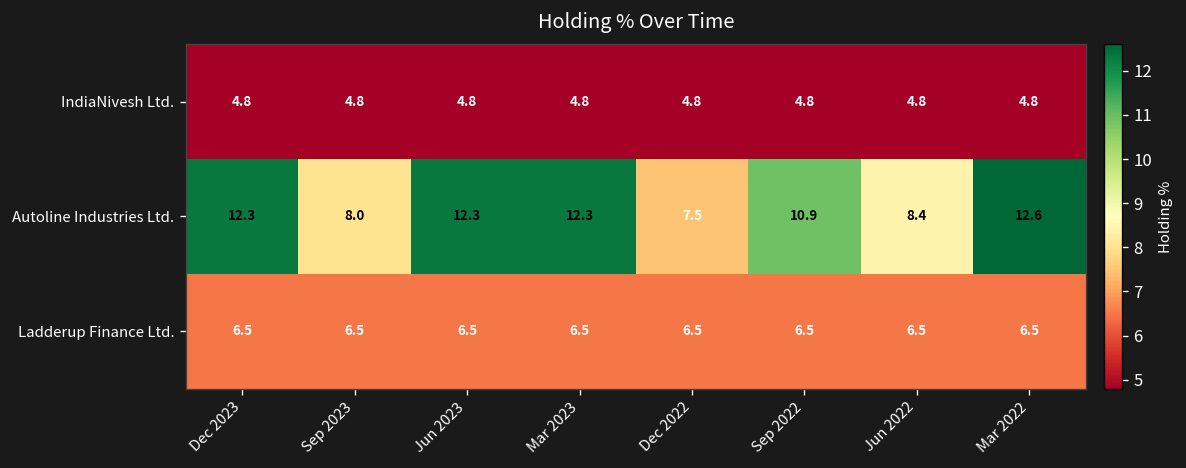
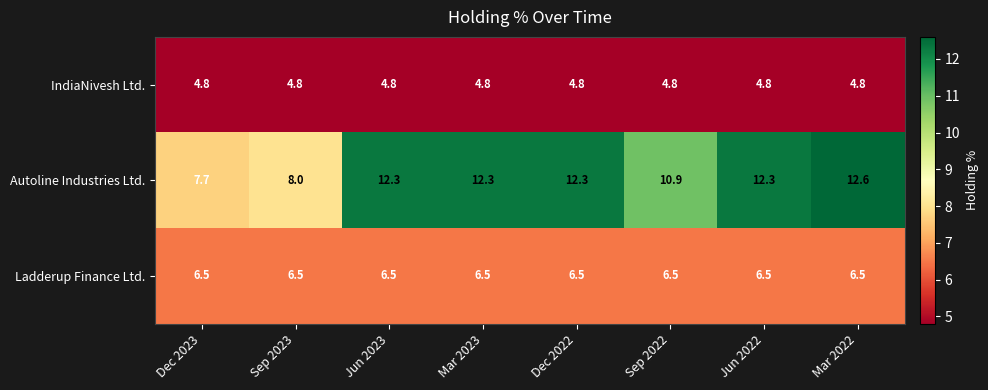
  {
    "IndiaNivesh Ltd.": {
      "Dec 2023": 4.8,
      "Sep 2023": 4.8,
      "Jun 2023": 4.8,
      "Mar 2023": 4.8,
      "Dec 2022": 4.8,
      "Sep 2022": 4.8,
      "Jun 2022": 4.8,
      "Mar 2022": 4.8
    },
    "Autoline Industries Ltd.": {
-     "Dec 2023": 12.3,
+     "Dec 2023": 7.7,
      "Sep 2023": 8.0,
      "Jun 2023": 12.3,
      "Mar 2023": 12.3,
-     "Dec 2022": 7.5,
+     "Dec 2022": 12.3,
      "Sep 2022": 10.9,
-     "Jun 2022": 8.4,
+     "Jun 2022": 12.3,
      "Mar 2022": 12.6
    },
    "Ladderup Finance Ltd.": {
      "Dec 2023": 6.5,
      "Sep 2023": 6.5,
      "Jun 2023": 6.5,
      "Mar 2023": 6.5,
      "Dec 2022": 6.5,
      "Sep 2022": 6.5,
      "Jun 2022": 6.5,
      "Mar 2022": 6.5
    }
  }
